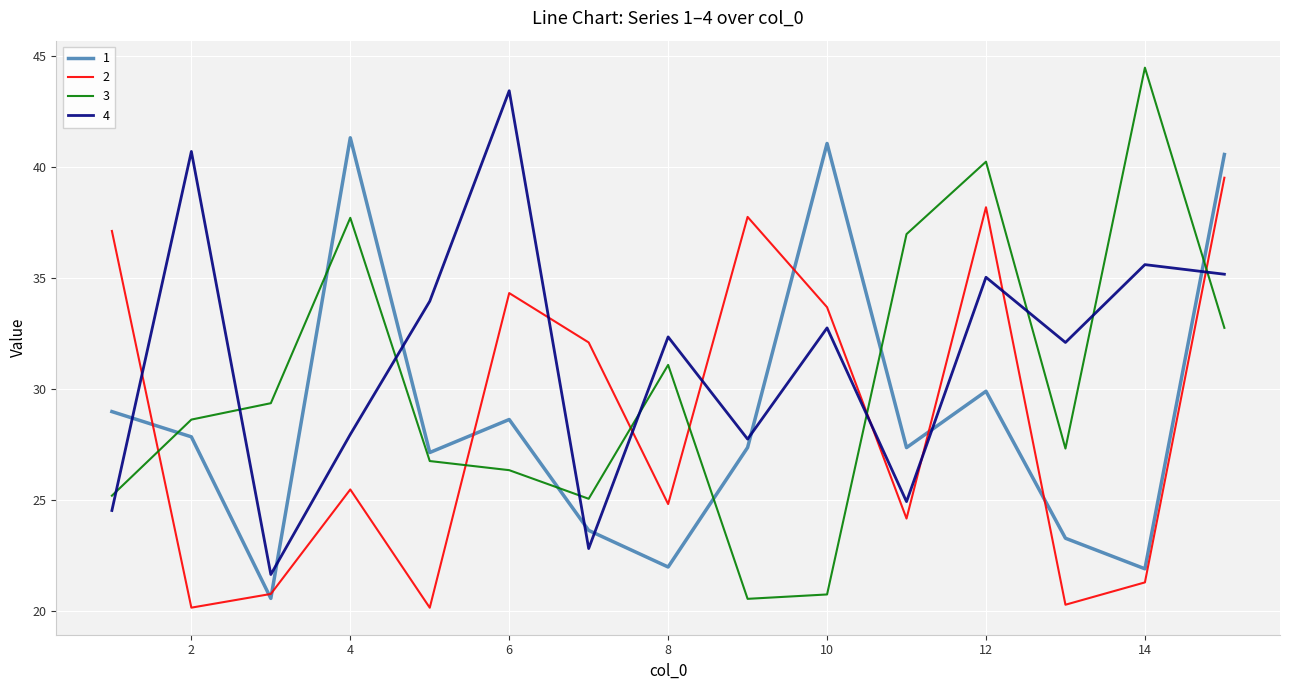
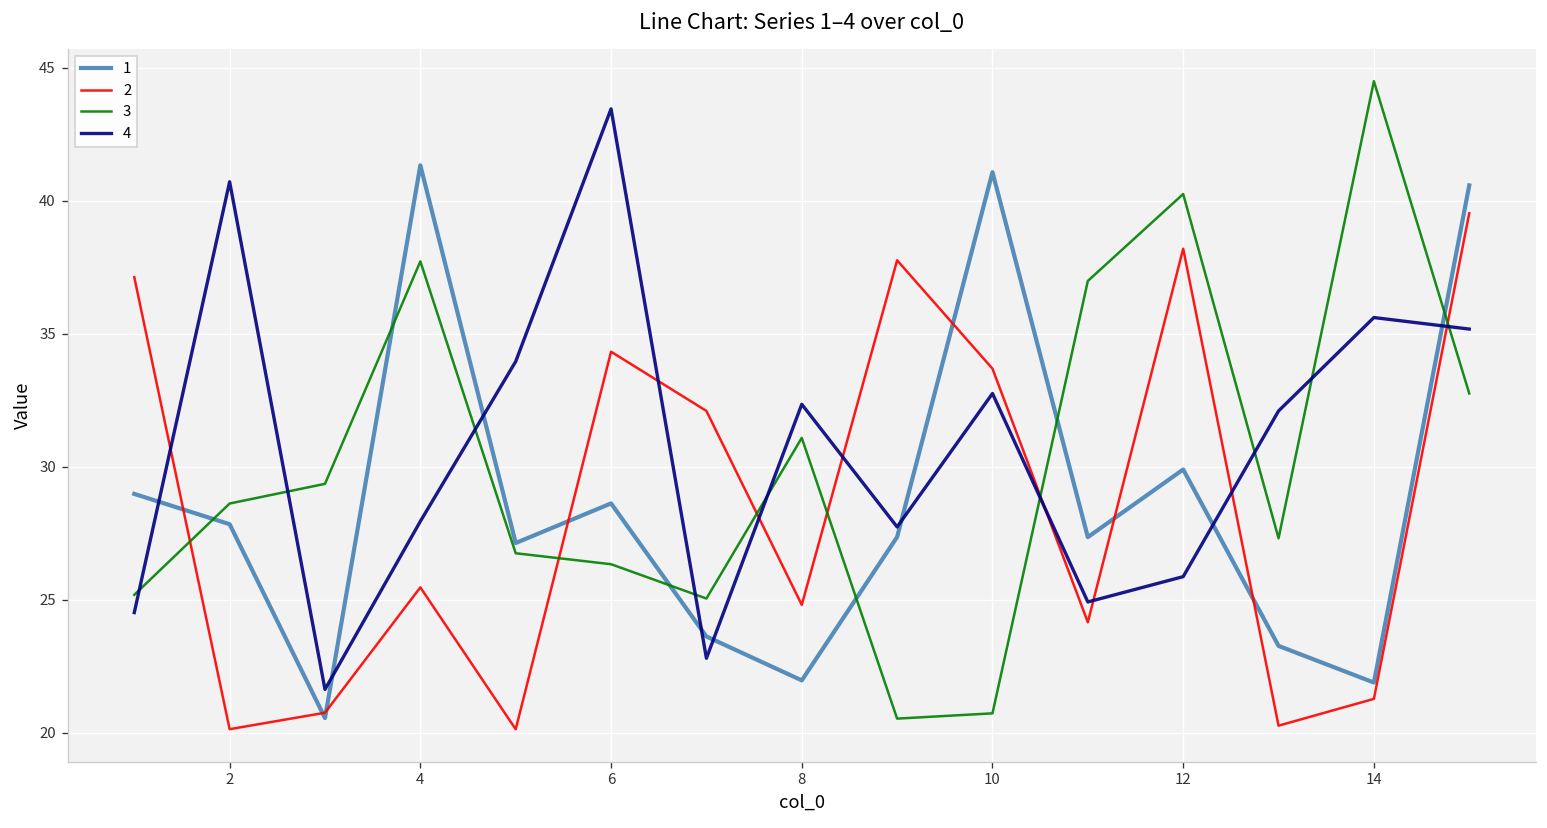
  {
    "1": {
      "2": 27.8,
      "4": 41.3,
      "6": 28.6,
      "8": 22.0,
      "10": 41.1,
      "12": 29.9,
      "14": 21.9
    },
    "2": {
      "2": 20.1,
      "4": 25.5,
      "6": 34.3,
      "8": 24.8,
      "10": 33.7,
      "12": 38.2,
      "14": 21.3
    },
    "3": {
      "2": 28.6,
      "4": 37.7,
      "6": 26.3,
      "8": 31.1,
      "10": 20.7,
      "12": 40.2,
      "14": 44.5
    },
    "4": {
      "2": 40.7,
      "4": 28.0,
      "6": 43.4,
      "8": 32.3,
      "10": 32.8,
-     "12": 35.0,
+     "12": 25.9,
      "14": 35.6
    }
  }
